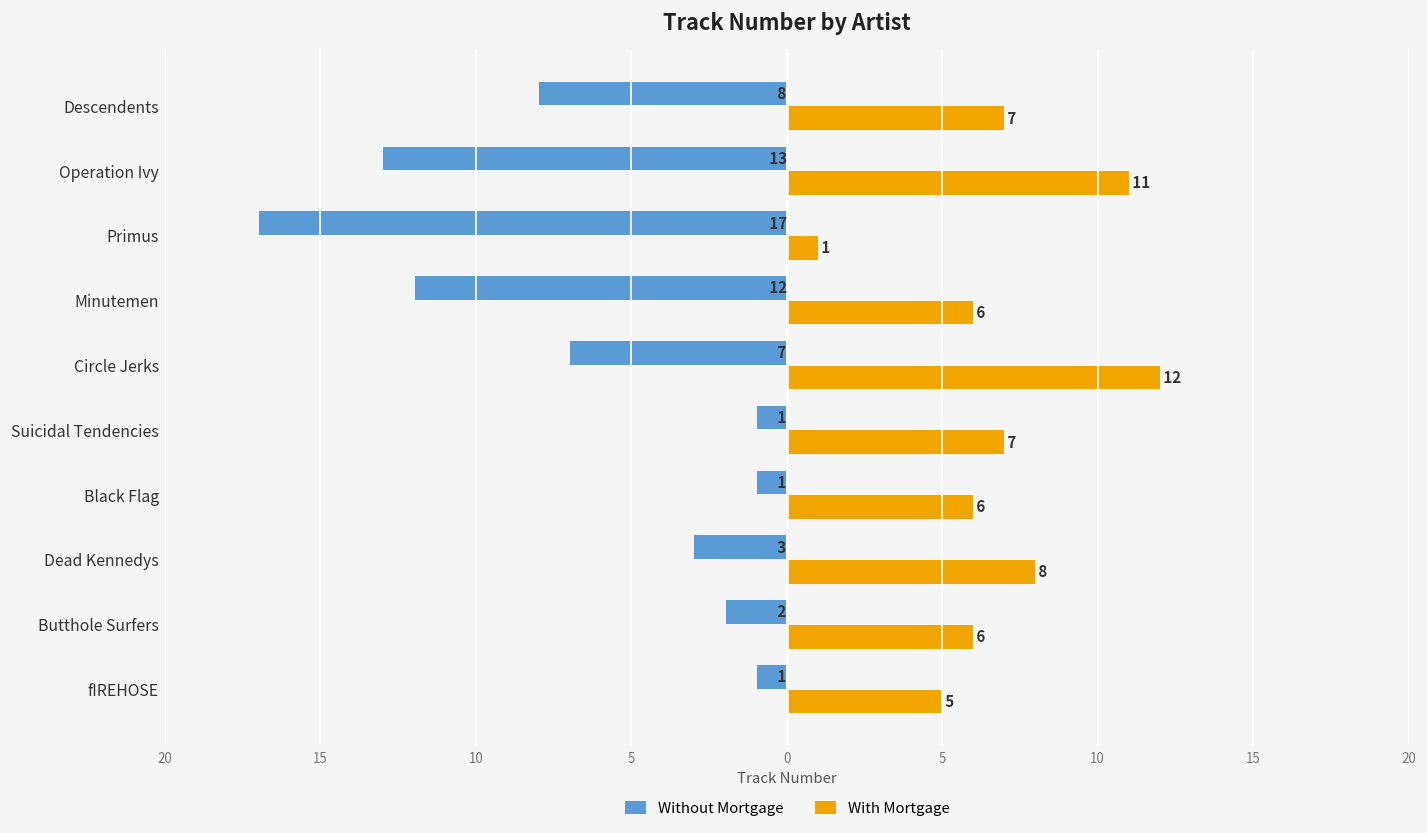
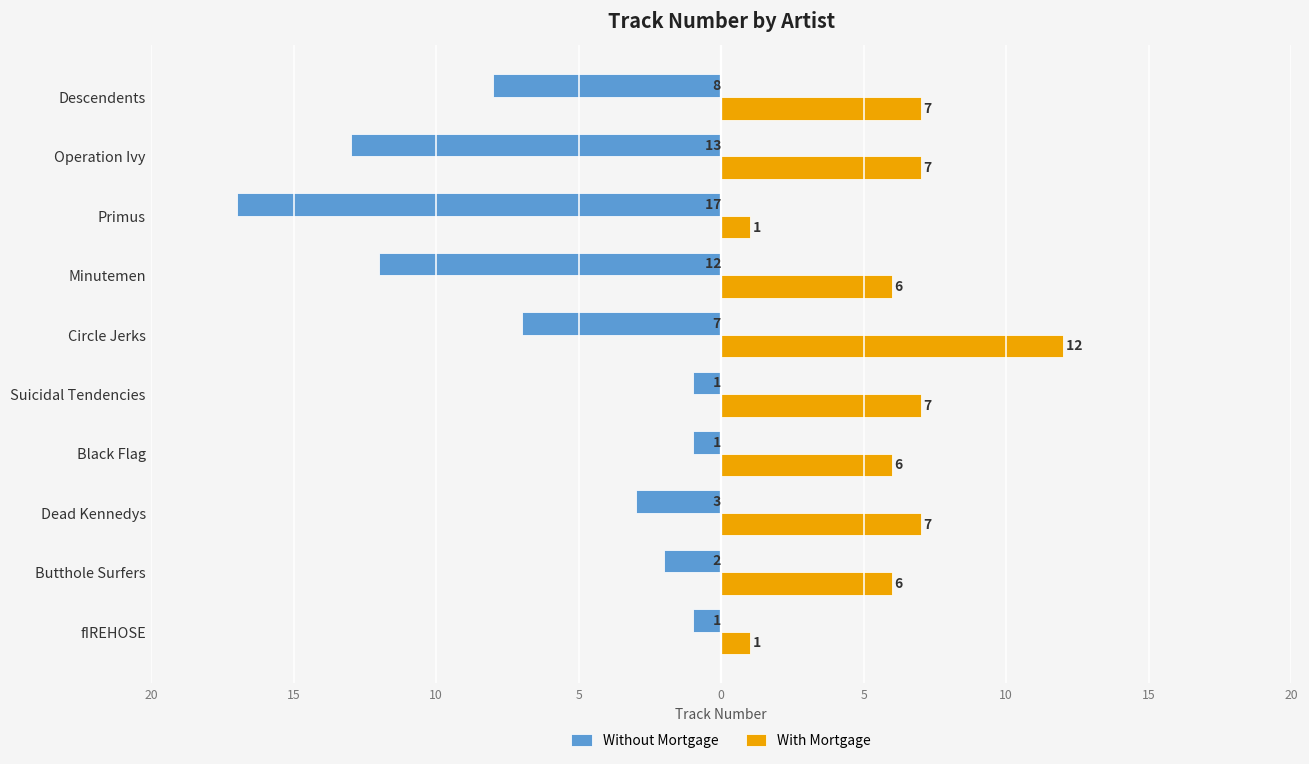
  {
    "With Mortgage": {
      "Descendents": 7,
-     "Operation Ivy": 11,
+     "Operation Ivy": 7,
      "Primus": 1,
      "Minutemen": 6,
      "Circle Jerks": 12,
      "Suicidal Tendencies": 7,
      "Black Flag": 6,
-     "Dead Kennedys": 8,
+     "Dead Kennedys": 7,
      "Butthole Surfers": 6,
-     "fIREHOSE": 5
+     "fIREHOSE": 1
    }
  }
